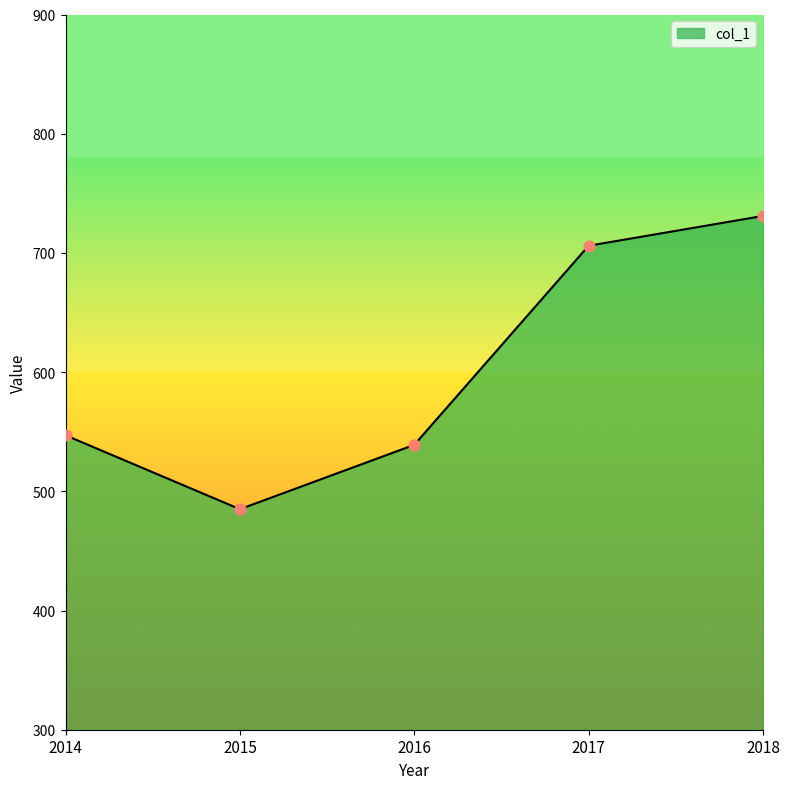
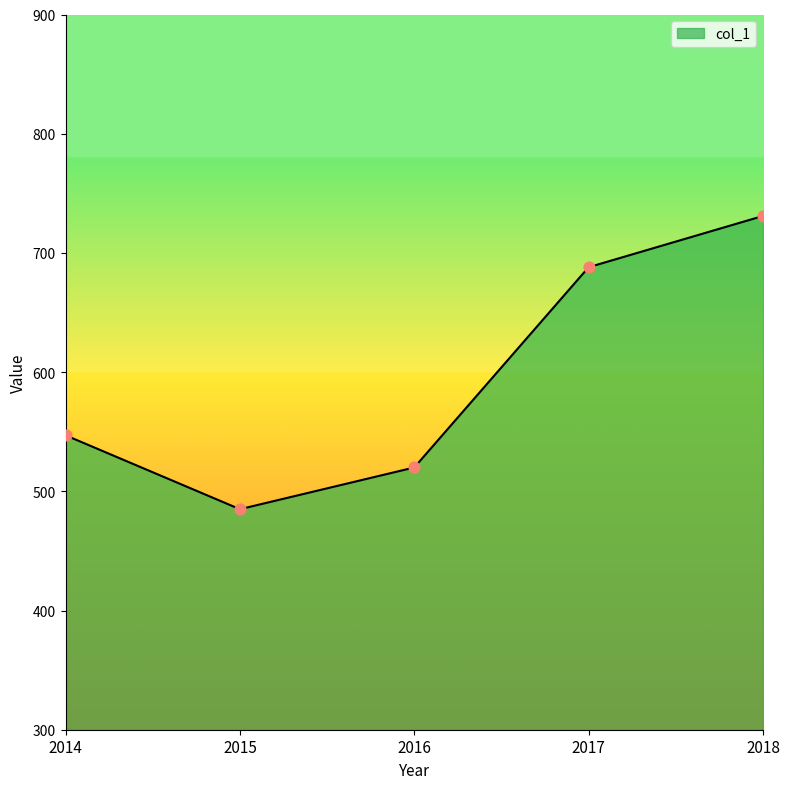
  {
    "2014": 547,
    "2015": 485,
-   "2016": 539,
-   "2017": 706,
+   "2016": 520,
+   "2017": 688,
    "2018": 731
  }
